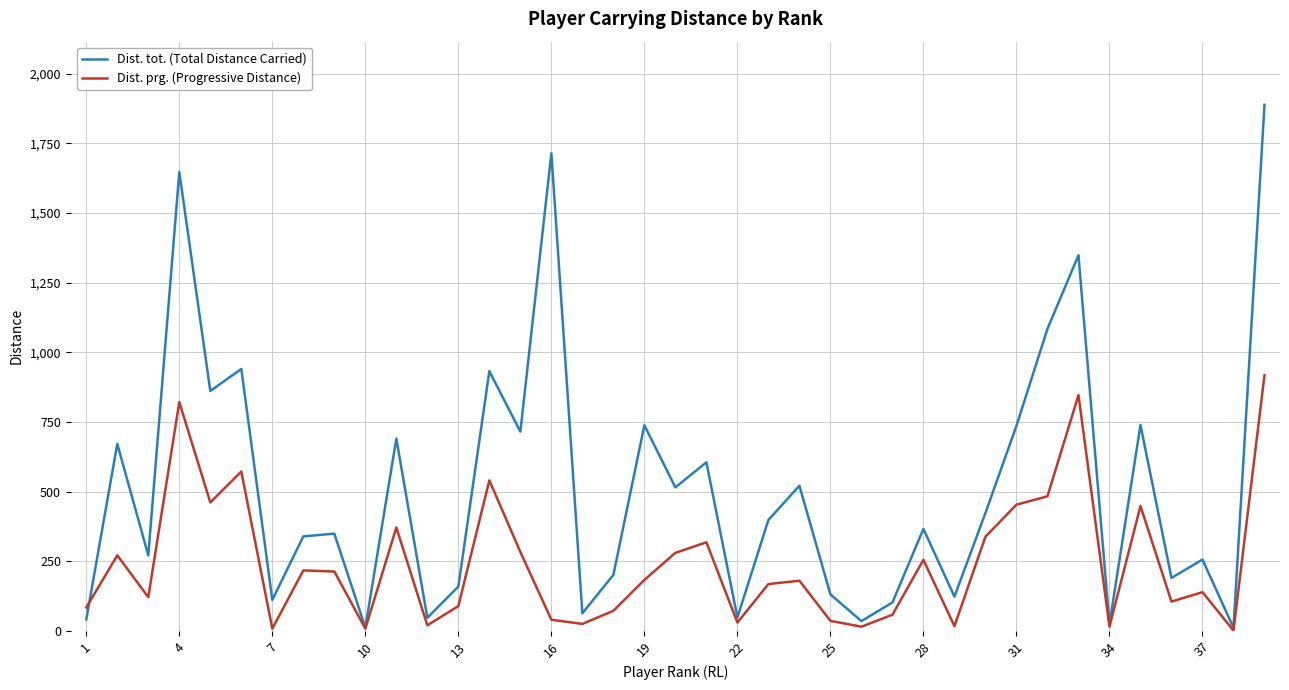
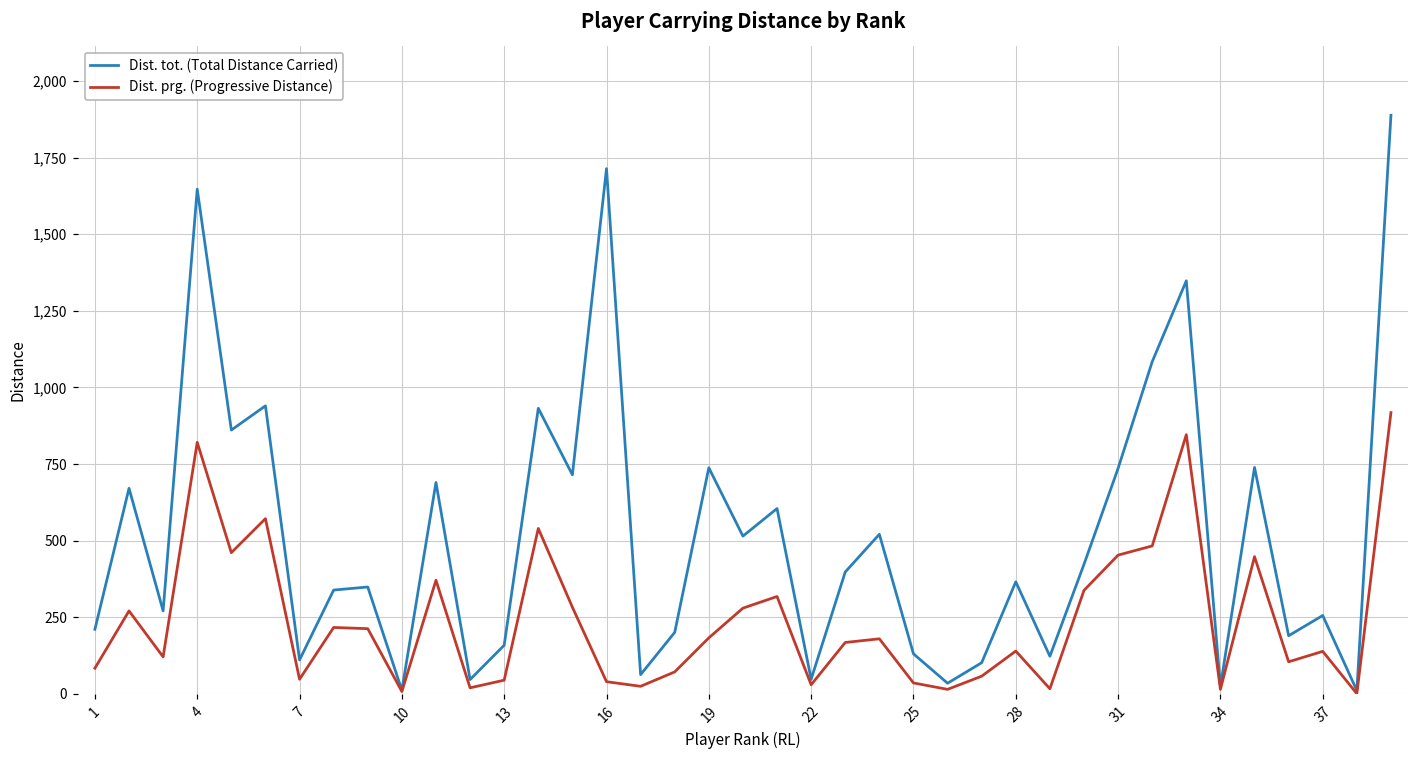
  {
    "Dist. tot. (Total Distance Carried)": {
-     "1": "40",
+     "1": "210",
      "4": "1,650",
      "7": "110",
      "13": "160",
      "16": "1,710",
      "19": "740",
      "22": "50",
      "25": "130",
      "28": "370",
      "31": "740",
      "37": "260"
    },
    "Dist. prg. (Progressive Distance)": {
      "1": "80",
      "4": "820",
-     "7": "10",
-     "13": "90",
+     "7": "50",
+     "13": "50",
      "16": "40",
      "19": "180",
      "22": "30",
      "25": "40",
-     "28": "260",
+     "28": "140",
      "31": "450",
      "37": "140"
    }
  }
